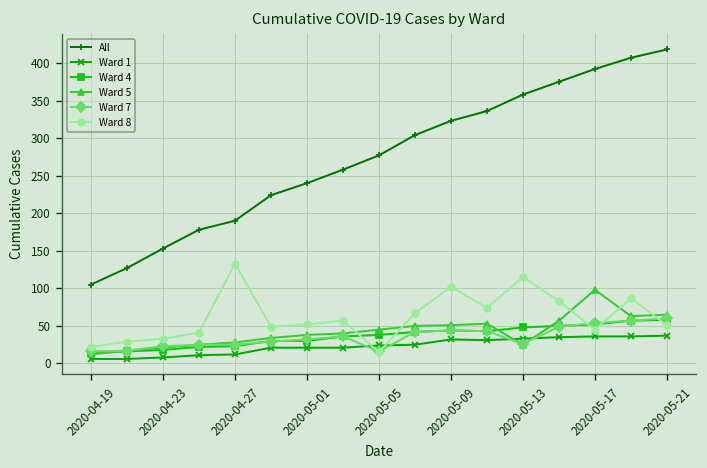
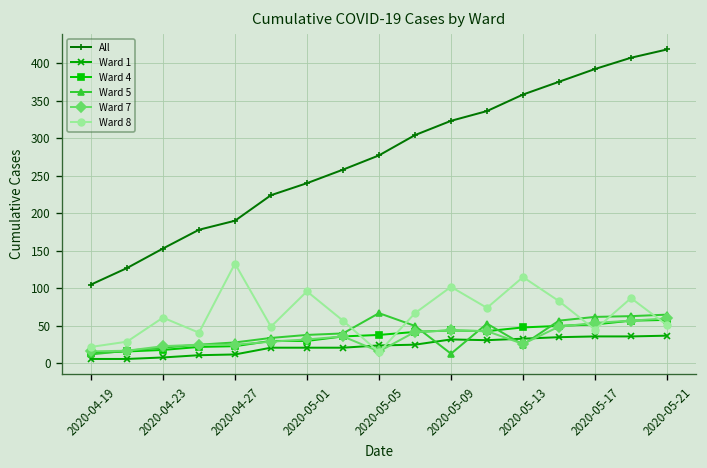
  {
    "Ward 5": {
      "2020-05-01": 40,
-     "2020-05-05": 50,
-     "2020-05-09": 50,
-     "2020-05-17": 100,
+     "2020-05-05": 70,
+     "2020-05-09": 10,
+     "2020-05-17": 60,
      "2020-05-21": 70
    },
    "Ward 8": {
      "2020-04-19": 20,
-     "2020-04-23": 30,
+     "2020-04-23": 60,
      "2020-04-27": 130,
-     "2020-05-01": 50,
+     "2020-05-01": 100,
      "2020-05-09": 100,
      "2020-05-13": 120,
      "2020-05-17": 50,
      "2020-05-21": 50
    }
  }
